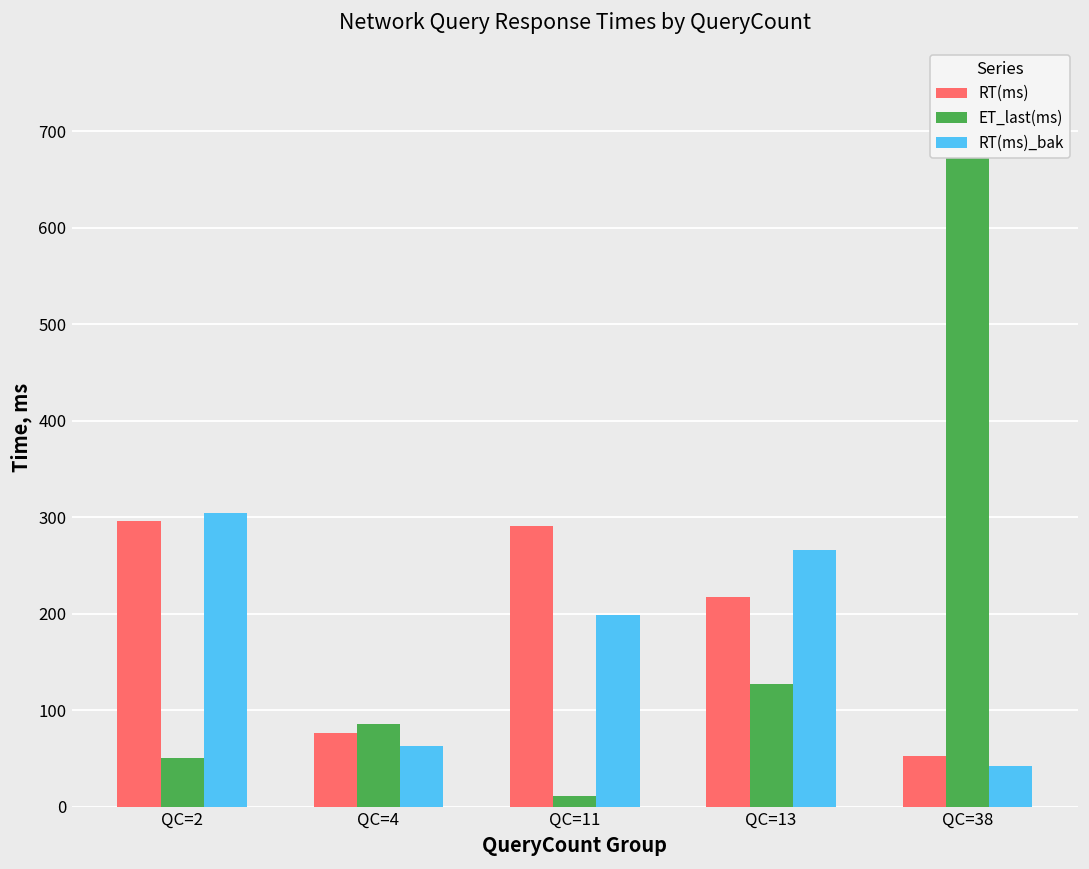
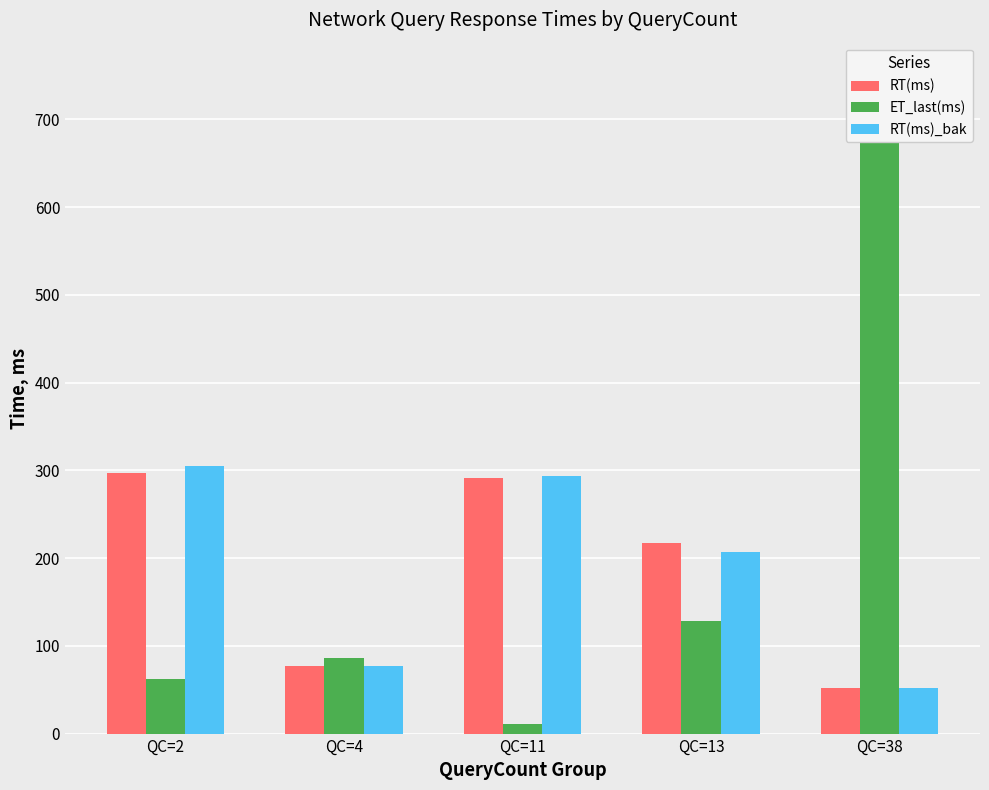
  {
    "RT(ms)": {
      "QC=2": 300,
      "QC=4": 80,
      "QC=11": 290,
      "QC=13": 220,
      "QC=38": 50
    },
    "ET_last(ms)": {
-     "QC=2": 50,
+     "QC=2": 60,
      "QC=4": 90,
      "QC=11": 10,
      "QC=13": 130
    },
    "RT(ms)_bak": {
      "QC=2": 300,
-     "QC=4": 60,
-     "QC=11": 200,
-     "QC=13": 270,
-     "QC=38": 40
+     "QC=4": 80,
+     "QC=11": 290,
+     "QC=13": 210,
+     "QC=38": 50
    }
  }
